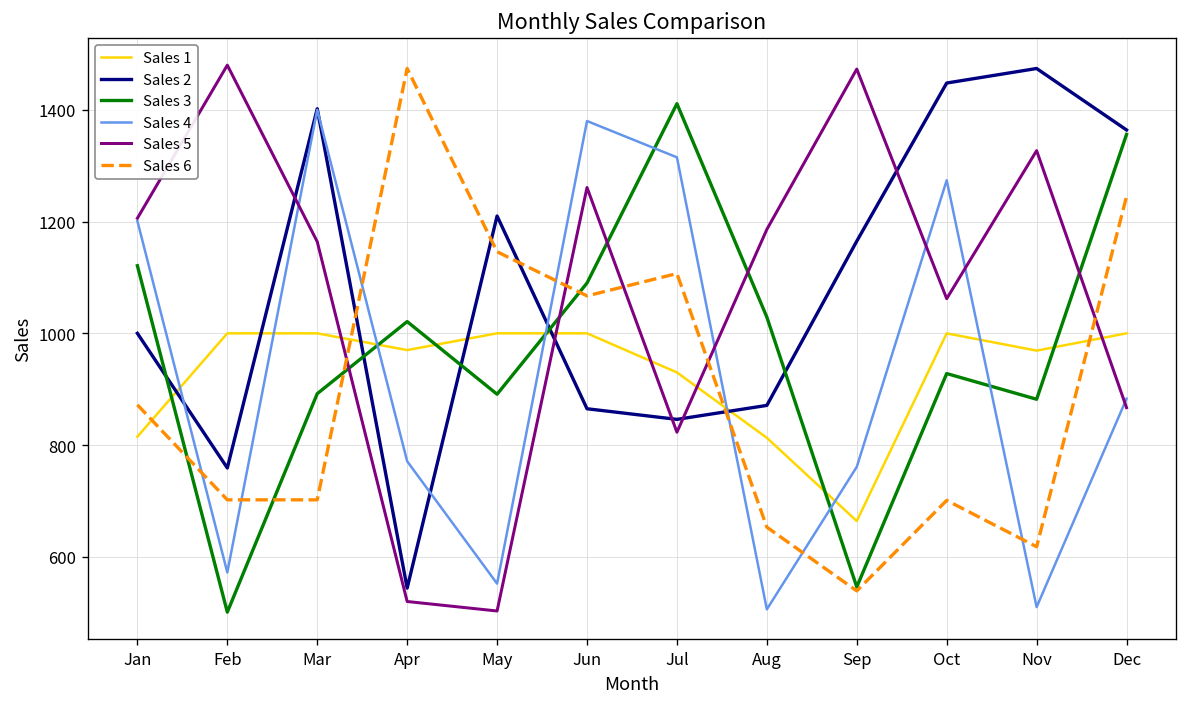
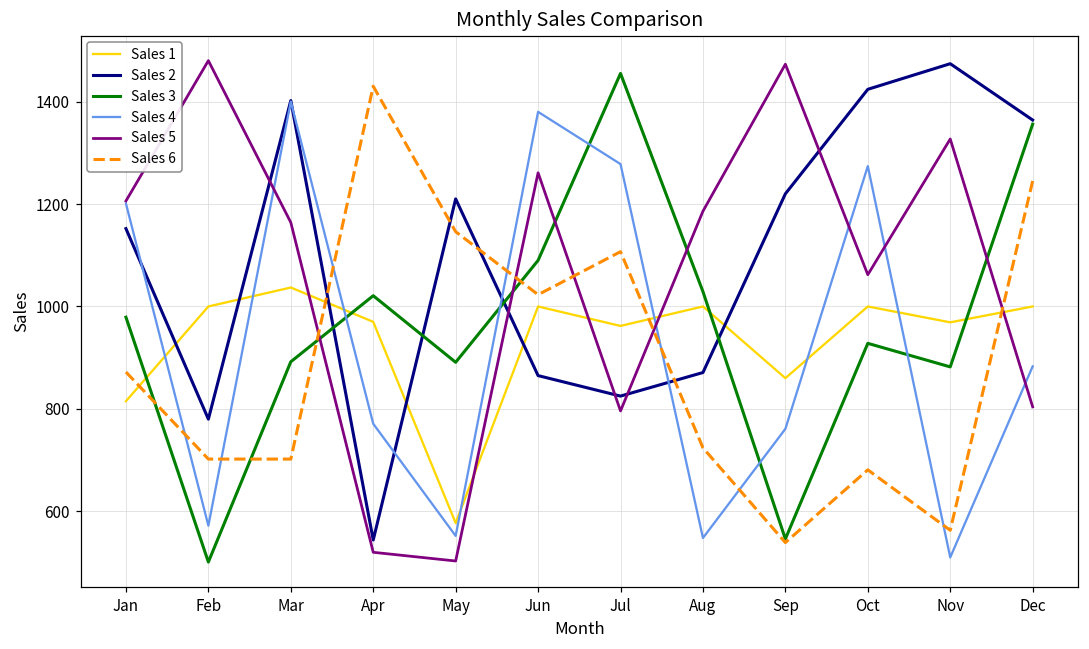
  {
    "Sales 1": {
      "Jan": 820,
      "Feb": 1000,
-     "Mar": 1000,
+     "Mar": 1040,
      "Apr": 970,
-     "May": 1000,
+     "May": 580,
      "Jun": 1000,
-     "Jul": 930,
-     "Aug": 810,
-     "Sep": 660,
+     "Jul": 960,
+     "Aug": 1000,
+     "Sep": 860,
      "Oct": 1000,
      "Nov": 970,
      "Dec": 1000
    },
    "Sales 2": {
-     "Jan": 1000,
-     "Feb": 760,
+     "Jan": 1150,
+     "Feb": 780,
      "Apr": 540,
      "May": 1210,
      "Jun": 870,
-     "Jul": 850,
+     "Jul": 830,
      "Aug": 870,
-     "Sep": 1170,
-     "Oct": 1450,
+     "Sep": 1220,
+     "Oct": 1420,
      "Nov": 1470,
      "Dec": 1360
    },
    "Sales 3": {
-     "Jan": 1120,
+     "Jan": 980,
      "Feb": 500,
      "Mar": 890,
      "Apr": 1020,
      "May": 890,
      "Jun": 1090,
-     "Jul": 1410,
+     "Jul": 1460,
      "Aug": 1030,
      "Sep": 550,
      "Oct": 930,
      "Nov": 880,
      "Dec": 1360
    },
    "Sales 4": {
      "Feb": 570,
      "Apr": 770,
      "May": 550,
      "Jun": 1380,
-     "Jul": 1320,
-     "Aug": 510,
+     "Jul": 1280,
+     "Aug": 550,
      "Sep": 760,
      "Oct": 1270,
      "Nov": 510,
      "Dec": 880
    },
    "Sales 5": {
      "Feb": 1480,
      "Mar": 1160,
      "Apr": 520,
      "May": 500,
      "Jun": 1260,
-     "Jul": 820,
+     "Jul": 800,
      "Aug": 1190,
      "Sep": 1470,
      "Oct": 1060,
      "Nov": 1330,
-     "Dec": 870
+     "Dec": 800
    },
    "Sales 6": {
      "Jan": 870,
      "Feb": 700,
      "Mar": 700,
-     "Apr": 1470,
+     "Apr": 1430,
      "May": 1150,
-     "Jun": 1070,
+     "Jun": 1020,
      "Jul": 1110,
-     "Aug": 650,
+     "Aug": 720,
      "Sep": 540,
-     "Oct": 700,
-     "Nov": 620,
+     "Oct": 680,
+     "Nov": 560,
      "Dec": 1250
    }
  }
